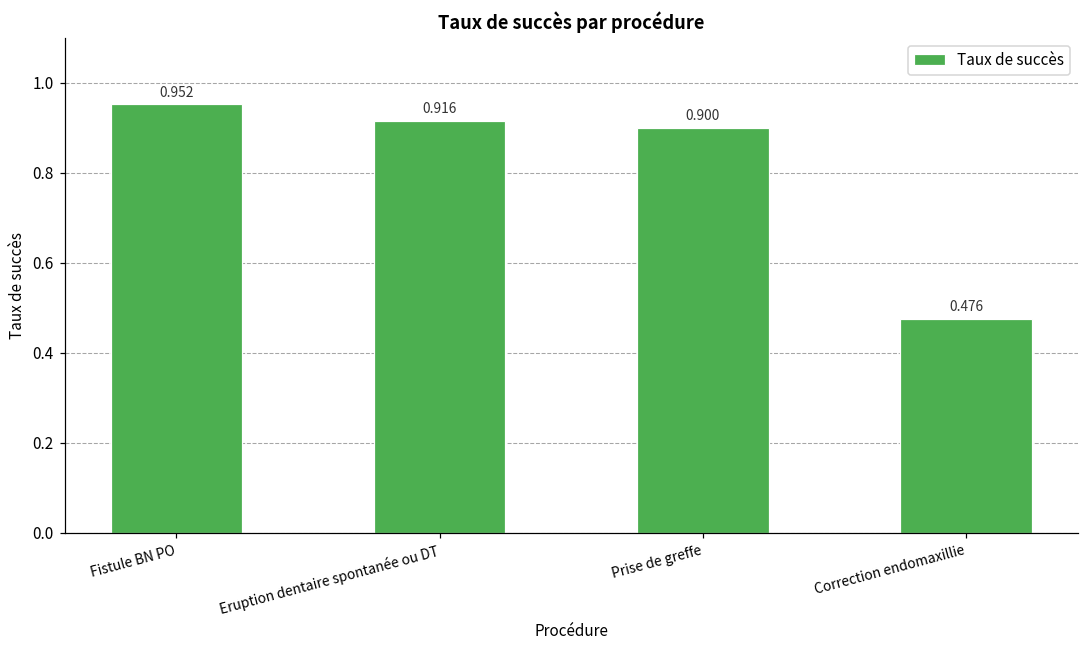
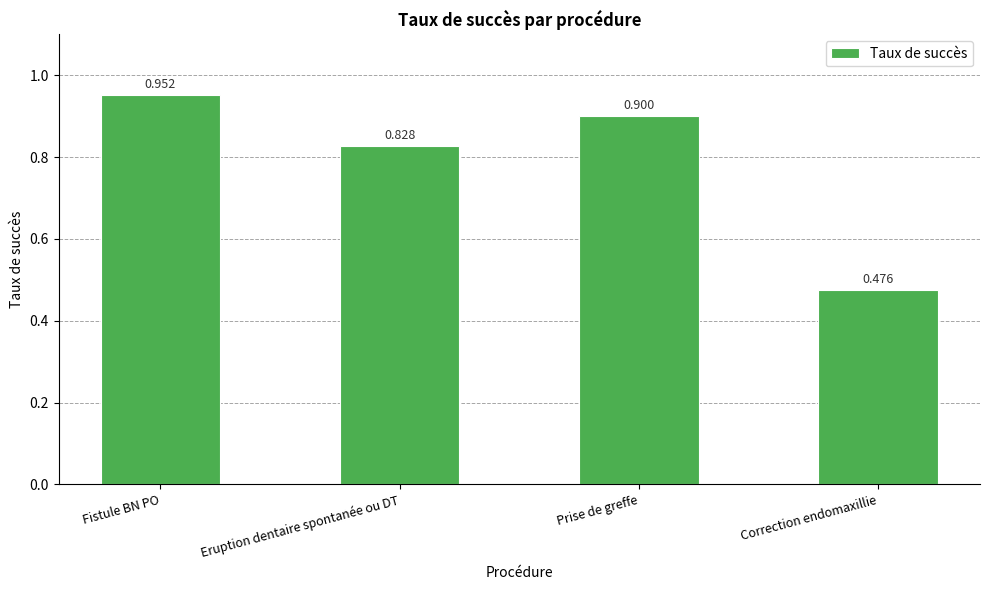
  {
    "Fistule BN PO": 0.952,
-   "Eruption dentaire spontanée ou DT": 0.916,
+   "Eruption dentaire spontanée ou DT": 0.828,
    "Prise de greffe": 0.900,
    "Correction endomaxillie": 0.476
  }
